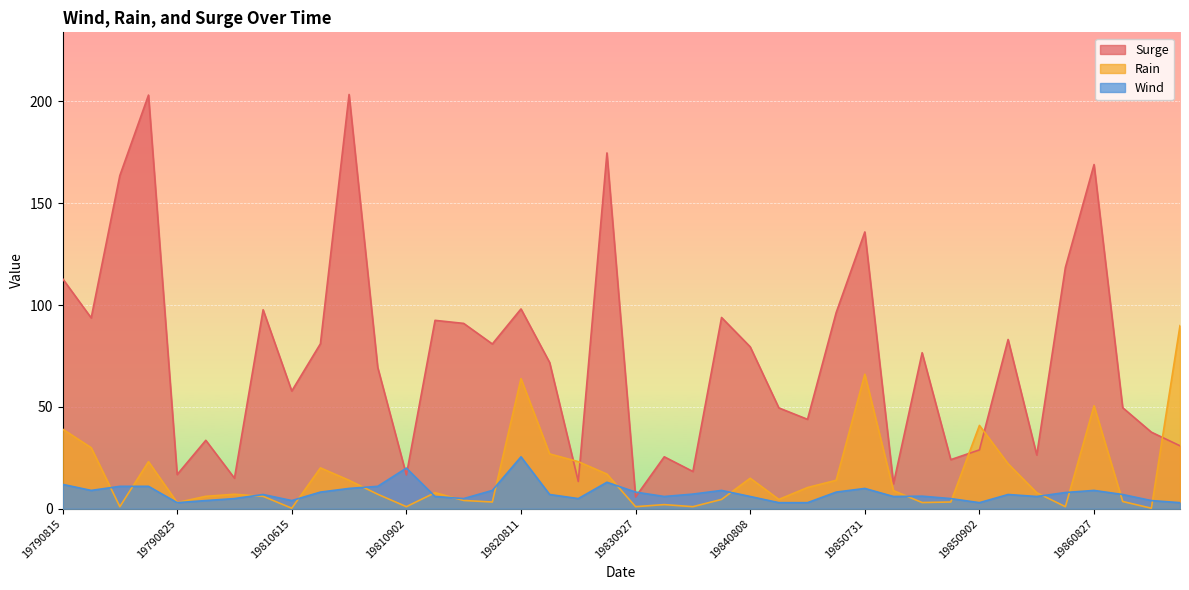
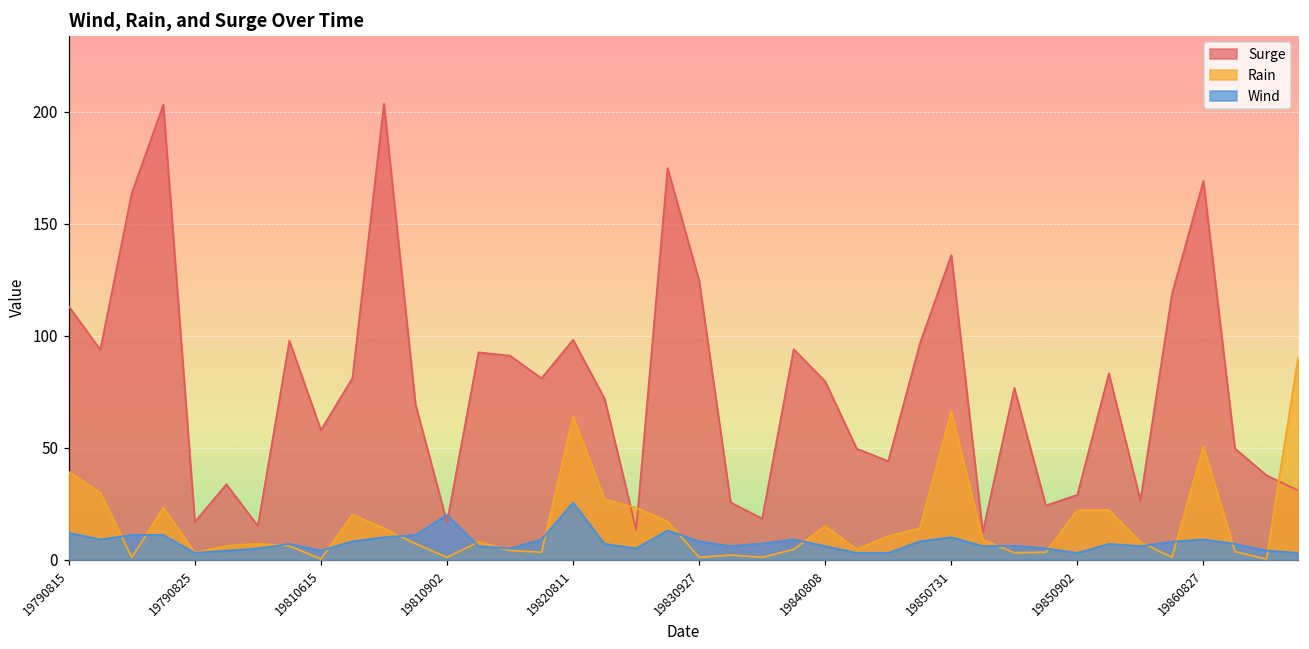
  {
    "Surge": {
      "19790815": 113,
      "19790825": 17,
      "19810615": 58,
      "19810902": 17,
      "19820811": 98,
-     "19830927": 6,
+     "19830927": 125,
      "19840808": 80,
      "19850731": 136,
      "19850902": 29,
      "19860827": 169
    },
    "Rain": {
      "19790815": 39,
      "19810615": 0,
      "19810902": 1,
      "19820811": 64,
      "19830927": 1,
      "19840808": 15,
      "19850731": 66,
-     "19850902": 41,
+     "19850902": 22,
      "19860827": 51
    },
    "Wind": {
      "19790815": 12,
      "19810615": 4,
      "19810902": 20,
      "19820811": 25,
      "19830927": 8,
      "19840808": 6,
      "19850731": 10,
      "19850902": 3,
      "19860827": 9
    }
  }
